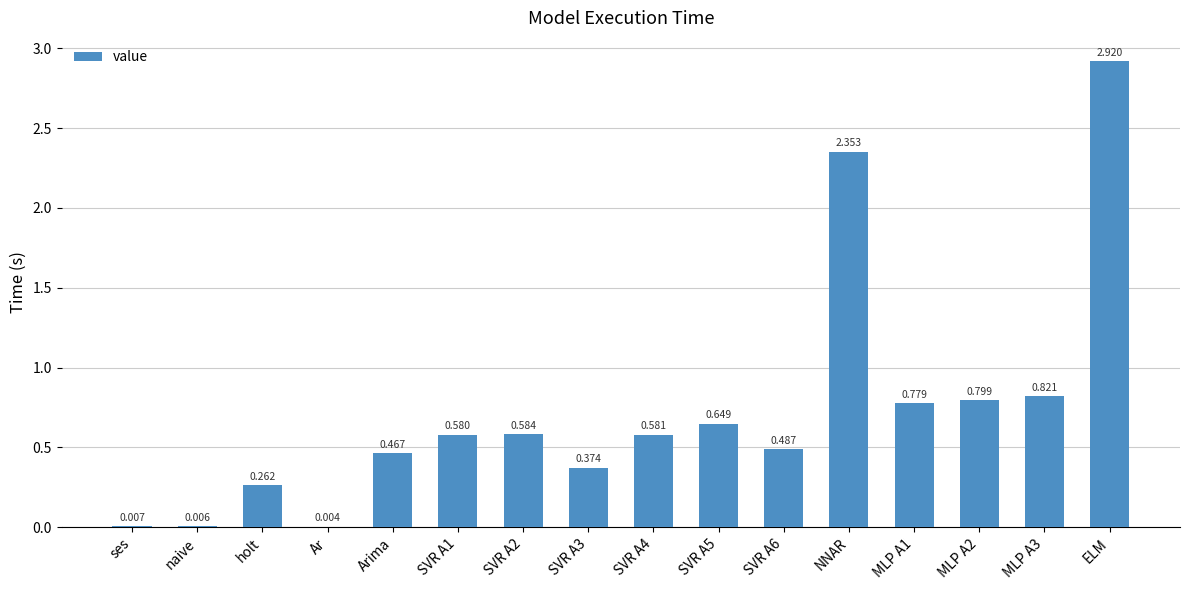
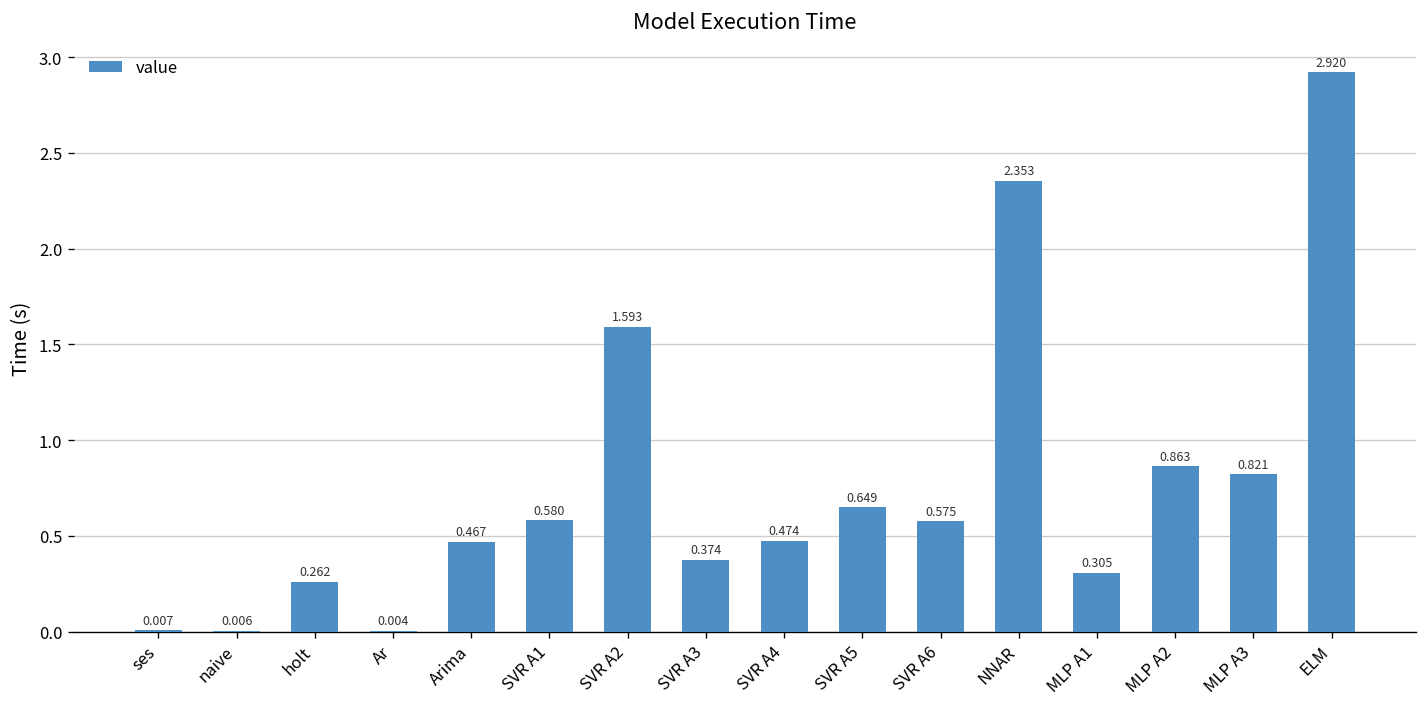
  {
    "ses": 0.007,
    "naive": 0.006,
    "holt": 0.262,
    "Ar": 0.004,
    "Arima": 0.467,
    "SVR A1": 0.580,
-   "SVR A2": 0.584,
+   "SVR A2": 1.593,
    "SVR A3": 0.374,
-   "SVR A4": 0.581,
+   "SVR A4": 0.474,
    "SVR A5": 0.649,
-   "SVR A6": 0.487,
+   "SVR A6": 0.575,
    "NNAR": 2.353,
-   "MLP A1": 0.779,
-   "MLP A2": 0.799,
+   "MLP A1": 0.305,
+   "MLP A2": 0.863,
    "MLP A3": 0.821,
    "ELM": 2.920
  }
